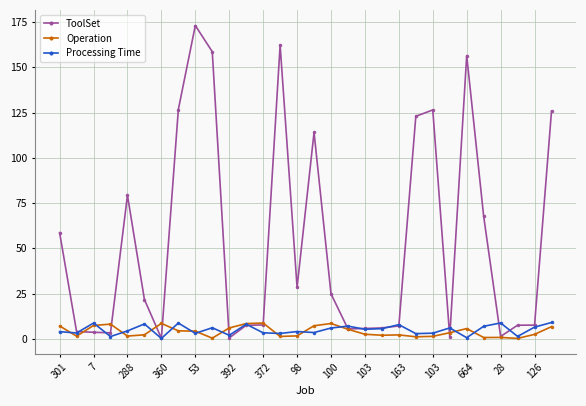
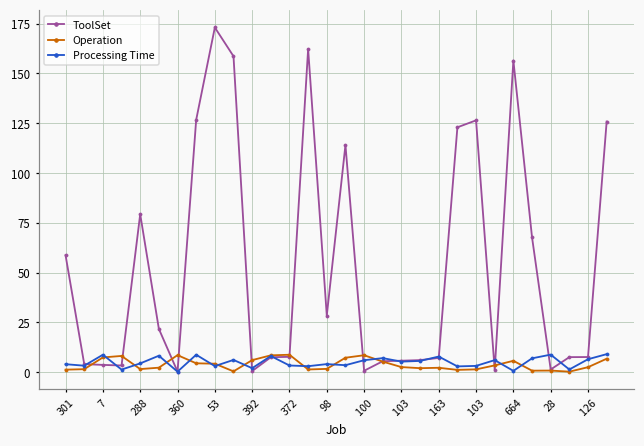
  {
    "ToolSet": {
      "301": 59,
      "288": 79,
      "53": 173,
      "392": 1,
      "98": 28,
-     "100": 25,
+     "100": 1,
      "664": 157
    },
    "Operation": {
-     "301": 7,
+     "301": 1,
      "288": 2,
      "360": 9,
      "392": 6,
      "98": 2,
      "100": 8,
      "163": 2,
      "664": 6,
      "126": 2
    },
    "Processing Time": {
      "301": 4,
      "288": 4,
      "392": 2,
      "372": 3,
      "98": 4,
      "100": 6,
      "664": 1,
      "28": 9
    }
  }
